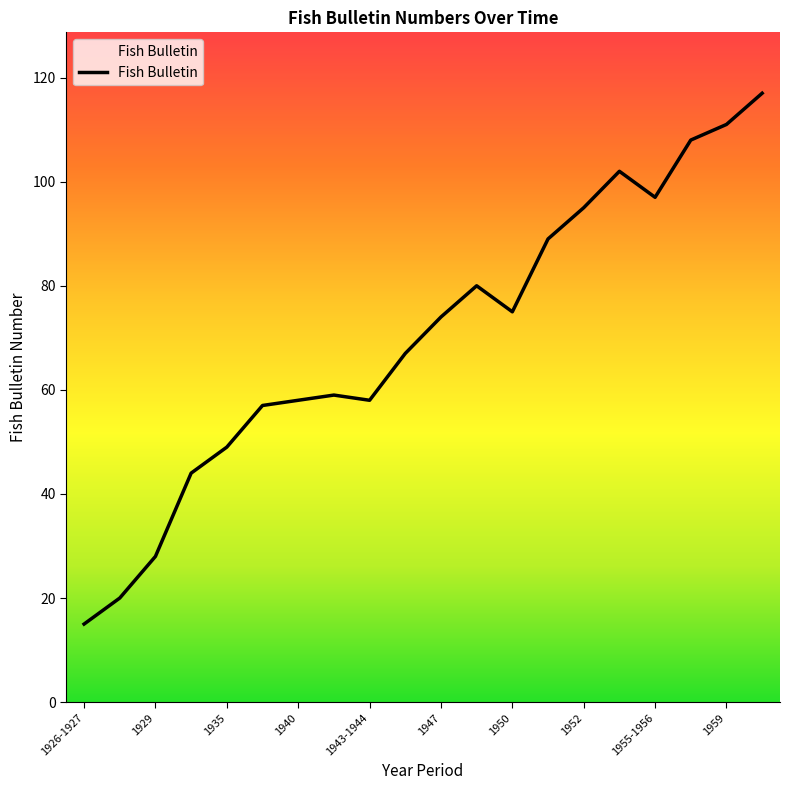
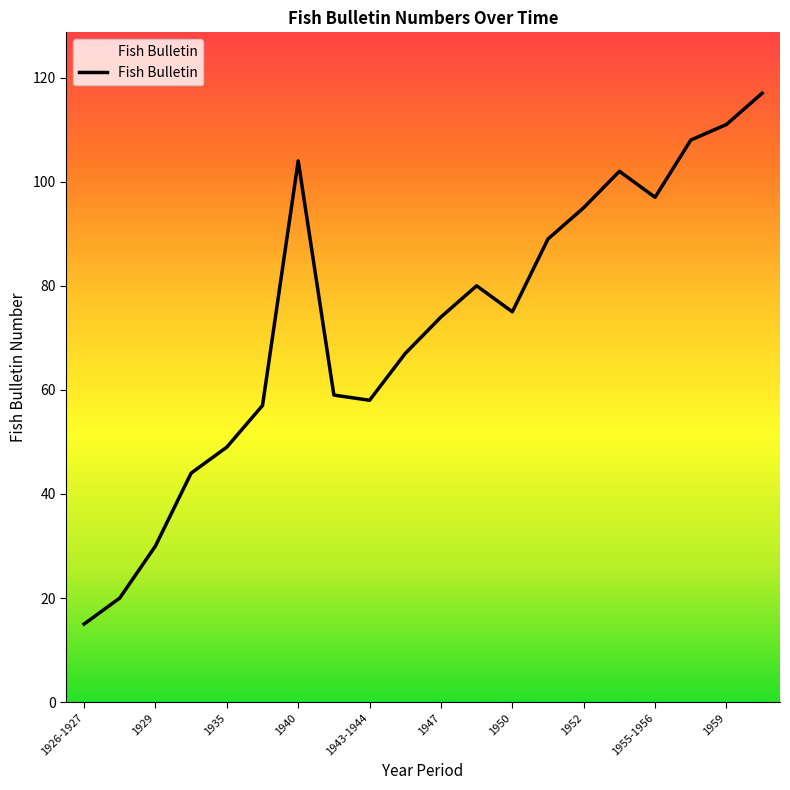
  {
    "1926-1927": 15,
-   "1929": 28,
+   "1929": 30,
    "1935": 49,
-   "1940": 58,
+   "1940": 104,
    "1943-1944": 58,
    "1947": 74,
    "1950": 75,
    "1952": 95,
    "1955-1956": 97,
    "1959": 111
  }
